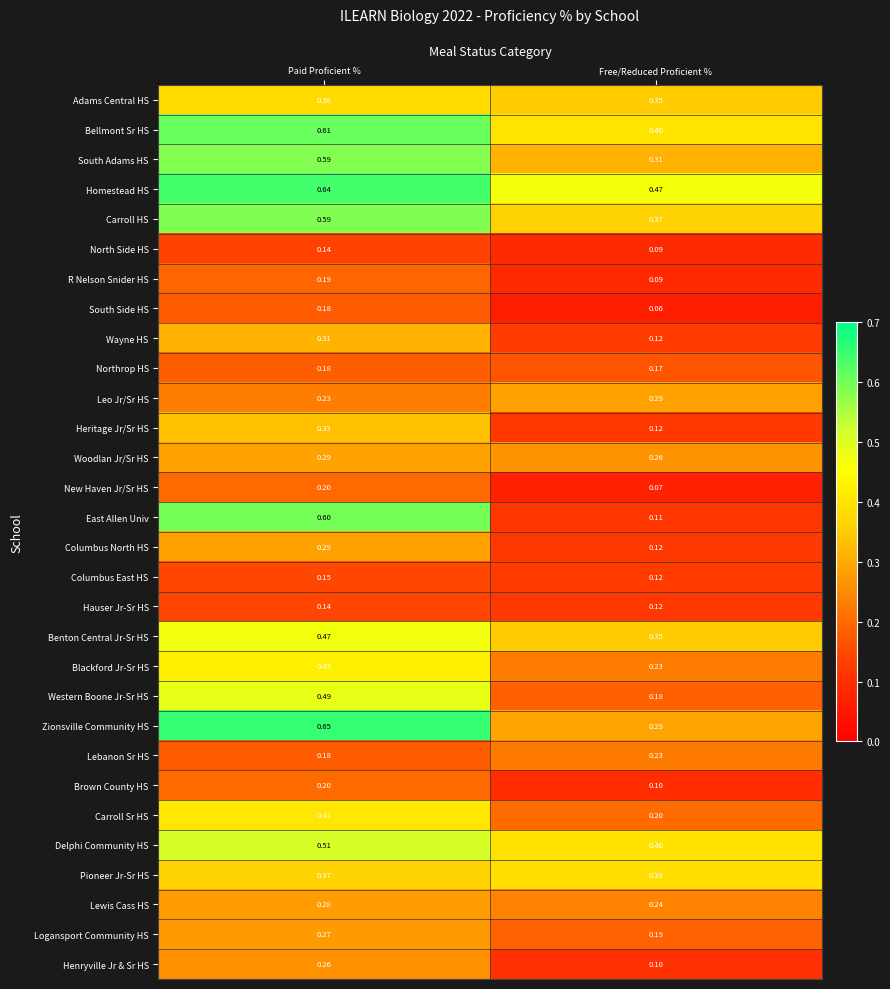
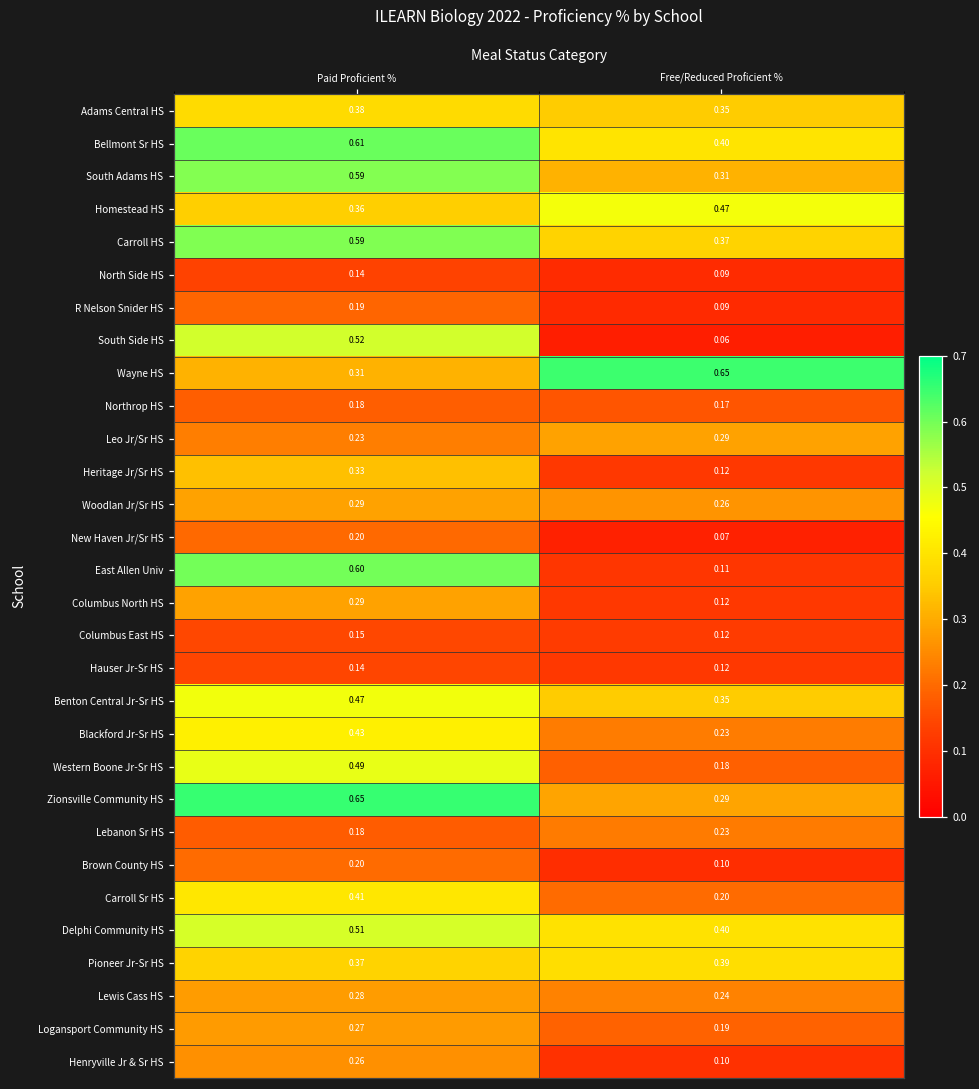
  {
    "Adams Central HS": {
      "Paid Proficient %": 0.38,
      "Free/Reduced Proficient %": 0.35
    },
    "Bellmont Sr HS": {
      "Paid Proficient %": 0.61,
      "Free/Reduced Proficient %": 0.40
    },
    "South Adams HS": {
      "Paid Proficient %": 0.59,
      "Free/Reduced Proficient %": 0.31
    },
    "Homestead HS": {
-     "Paid Proficient %": 0.64,
+     "Paid Proficient %": 0.36,
      "Free/Reduced Proficient %": 0.47
    },
    "Carroll HS": {
      "Paid Proficient %": 0.59,
      "Free/Reduced Proficient %": 0.37
    },
    "North Side HS": {
      "Paid Proficient %": 0.14,
      "Free/Reduced Proficient %": 0.09
    },
    "R Nelson Snider HS": {
      "Paid Proficient %": 0.19,
      "Free/Reduced Proficient %": 0.09
    },
    "South Side HS": {
-     "Paid Proficient %": 0.18,
+     "Paid Proficient %": 0.52,
      "Free/Reduced Proficient %": 0.06
    },
    "Wayne HS": {
      "Paid Proficient %": 0.31,
-     "Free/Reduced Proficient %": 0.12
+     "Free/Reduced Proficient %": 0.65
    },
    "Northrop HS": {
      "Paid Proficient %": 0.18,
      "Free/Reduced Proficient %": 0.17
    },
    "Leo Jr/Sr HS": {
      "Paid Proficient %": 0.23,
      "Free/Reduced Proficient %": 0.29
    },
    "Heritage Jr/Sr HS": {
      "Paid Proficient %": 0.33,
      "Free/Reduced Proficient %": 0.12
    },
    "Woodlan Jr/Sr HS": {
      "Paid Proficient %": 0.29,
      "Free/Reduced Proficient %": 0.26
    },
    "New Haven Jr/Sr HS": {
      "Paid Proficient %": 0.20,
      "Free/Reduced Proficient %": 0.07
    },
    "East Allen Univ": {
      "Paid Proficient %": 0.60,
      "Free/Reduced Proficient %": 0.11
    },
    "Columbus North HS": {
      "Paid Proficient %": 0.29,
      "Free/Reduced Proficient %": 0.12
    },
    "Columbus East HS": {
      "Paid Proficient %": 0.15,
      "Free/Reduced Proficient %": 0.12
    },
    "Hauser Jr-Sr HS": {
      "Paid Proficient %": 0.14,
      "Free/Reduced Proficient %": 0.12
    },
    "Benton Central Jr-Sr HS": {
      "Paid Proficient %": 0.47,
      "Free/Reduced Proficient %": 0.35
    },
    "Blackford Jr-Sr HS": {
      "Paid Proficient %": 0.43,
      "Free/Reduced Proficient %": 0.23
    },
    "Western Boone Jr-Sr HS": {
      "Paid Proficient %": 0.49,
      "Free/Reduced Proficient %": 0.18
    },
    "Zionsville Community HS": {
      "Paid Proficient %": 0.65,
      "Free/Reduced Proficient %": 0.29
    },
    "Lebanon Sr HS": {
      "Paid Proficient %": 0.18,
      "Free/Reduced Proficient %": 0.23
    },
    "Brown County HS": {
      "Paid Proficient %": 0.20,
      "Free/Reduced Proficient %": 0.10
    },
    "Carroll Sr HS": {
      "Paid Proficient %": 0.41,
      "Free/Reduced Proficient %": 0.20
    },
    "Delphi Community HS": {
      "Paid Proficient %": 0.51,
      "Free/Reduced Proficient %": 0.40
    },
    "Pioneer Jr-Sr HS": {
      "Paid Proficient %": 0.37,
      "Free/Reduced Proficient %": 0.39
    },
    "Lewis Cass HS": {
      "Paid Proficient %": 0.28,
      "Free/Reduced Proficient %": 0.24
    },
    "Logansport Community HS": {
      "Paid Proficient %": 0.27,
      "Free/Reduced Proficient %": 0.19
    },
    "Henryville Jr & Sr HS": {
      "Paid Proficient %": 0.26,
      "Free/Reduced Proficient %": 0.10
    }
  }
